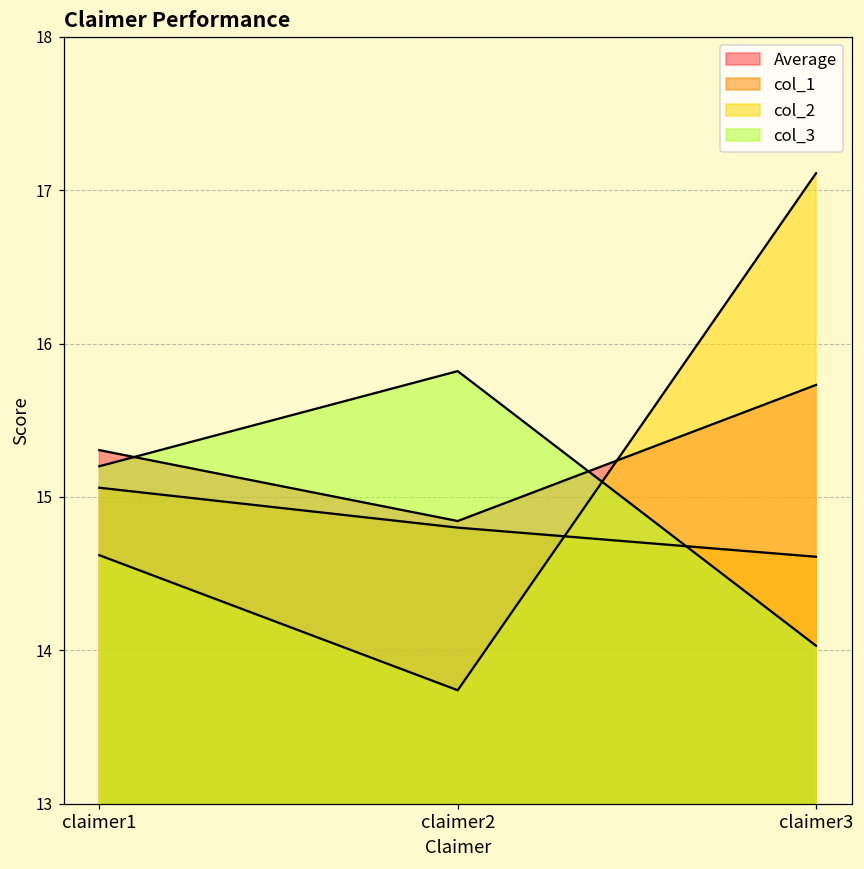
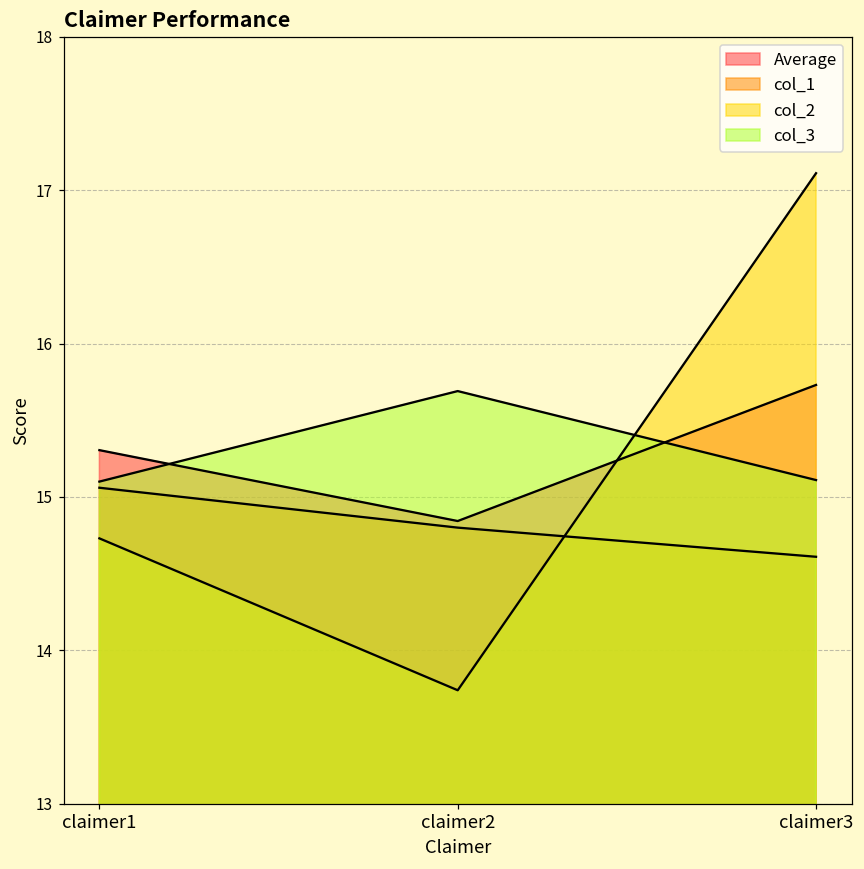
  {
    "Average": {
      "claimer1": 15.31,
      "claimer2": 14.84,
      "claimer3": 15.73
    },
    "col_1": {
      "claimer1": 15.06,
      "claimer2": 14.80,
      "claimer3": 14.61
    },
    "col_2": {
-     "claimer1": 14.62,
+     "claimer1": 14.73,
      "claimer2": 13.74,
      "claimer3": 17.11
    },
    "col_3": {
-     "claimer1": 15.2,
-     "claimer2": 15.82,
-     "claimer3": 14.03
+     "claimer1": 15.1,
+     "claimer2": 15.69,
+     "claimer3": 15.11
    }
  }
